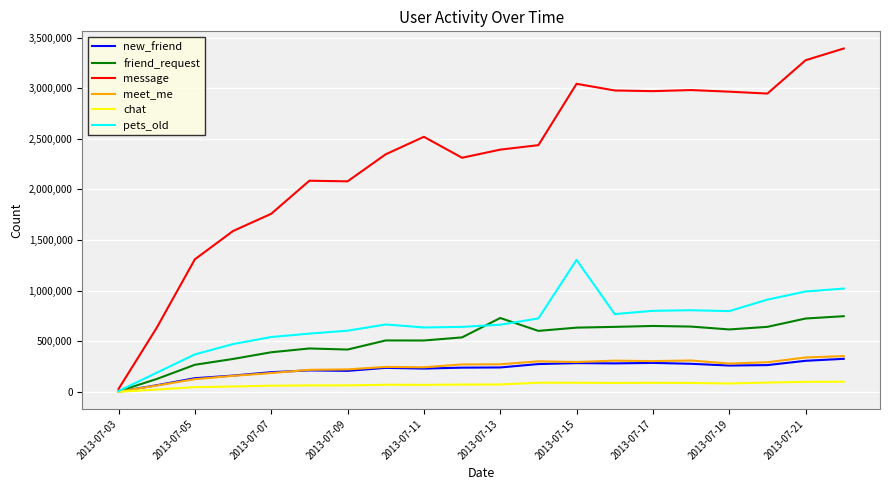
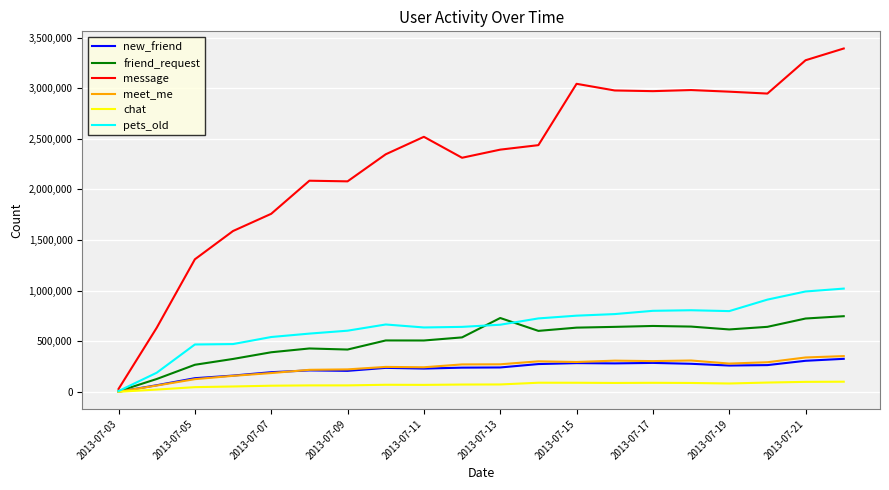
  {
    "new_friend": {
      "2013-07-13": "240,000",
      "2013-07-21": "310,000"
    },
    "friend_request": {
      "2013-07-05": "270,000",
      "2013-07-07": "390,000",
      "2013-07-09": "420,000",
      "2013-07-11": "510,000",
      "2013-07-13": "730,000",
      "2013-07-15": "640,000",
      "2013-07-17": "650,000",
      "2013-07-19": "620,000",
      "2013-07-21": "730,000"
    },
    "message": {
      "2013-07-05": "1,310,000",
      "2013-07-07": "1,760,000",
      "2013-07-09": "2,080,000",
      "2013-07-11": "2,520,000",
      "2013-07-13": "2,390,000",
      "2013-07-15": "3,040,000",
      "2013-07-17": "2,970,000",
      "2013-07-19": "2,970,000",
      "2013-07-21": "3,280,000"
    },
    "meet_me": {
      "2013-07-13": "270,000",
      "2013-07-21": "340,000"
    },
    "chat": {
      "2013-07-05": "50,000",
      "2013-07-07": "60,000",
      "2013-07-09": "70,000",
      "2013-07-11": "70,000",
      "2013-07-13": "70,000",
      "2013-07-15": "90,000",
      "2013-07-17": "90,000",
      "2013-07-19": "80,000",
      "2013-07-21": "100,000"
    },
    "pets_old": {
-     "2013-07-05": "370,000",
+     "2013-07-05": "470,000",
      "2013-07-07": "540,000",
      "2013-07-09": "610,000",
      "2013-07-11": "640,000",
      "2013-07-13": "660,000",
-     "2013-07-15": "1,300,000",
+     "2013-07-15": "750,000",
      "2013-07-17": "800,000",
      "2013-07-19": "800,000",
      "2013-07-21": "990,000"
    }
  }
